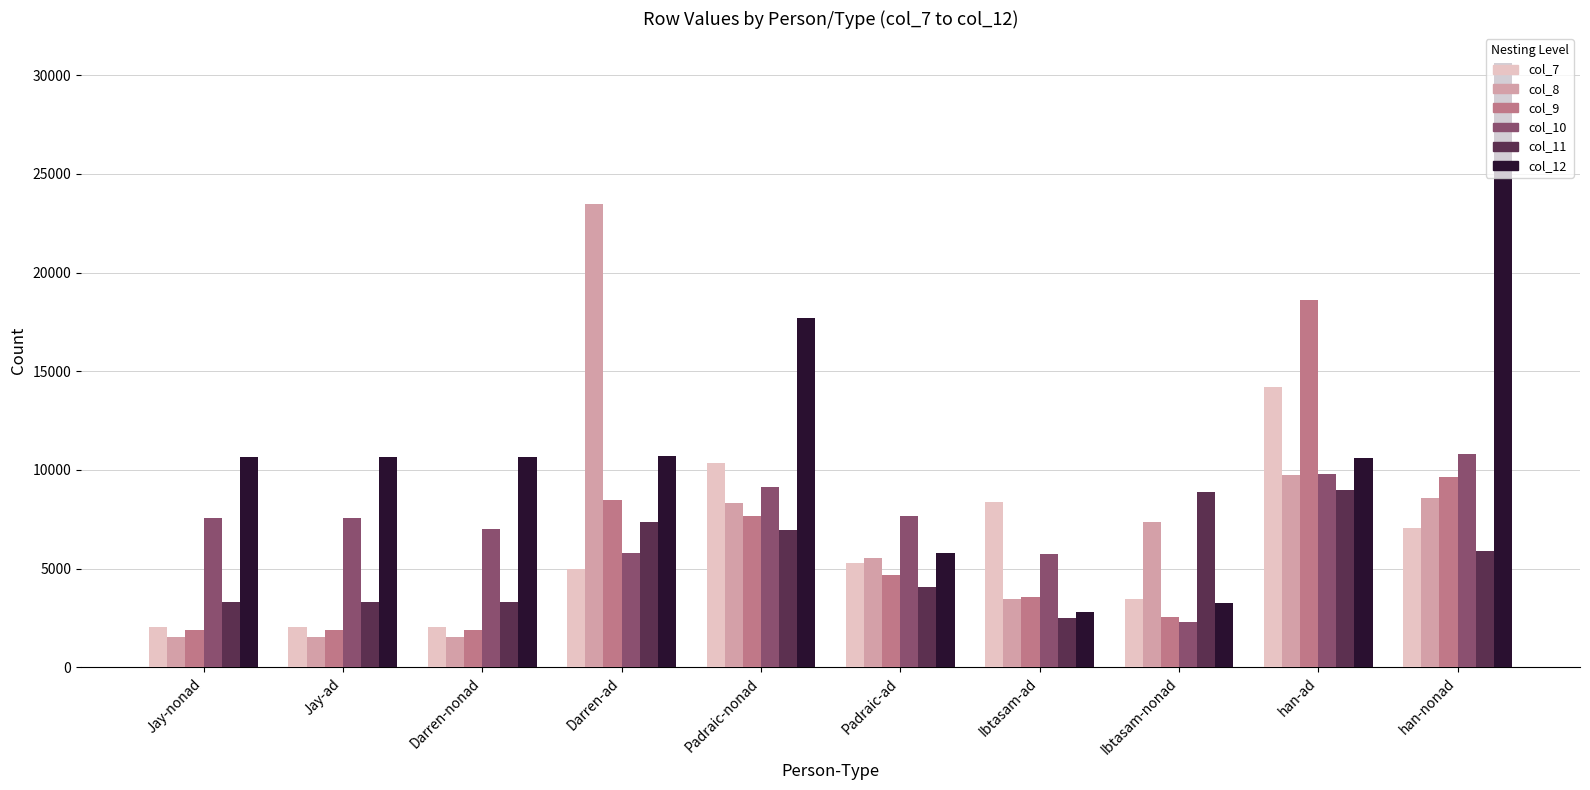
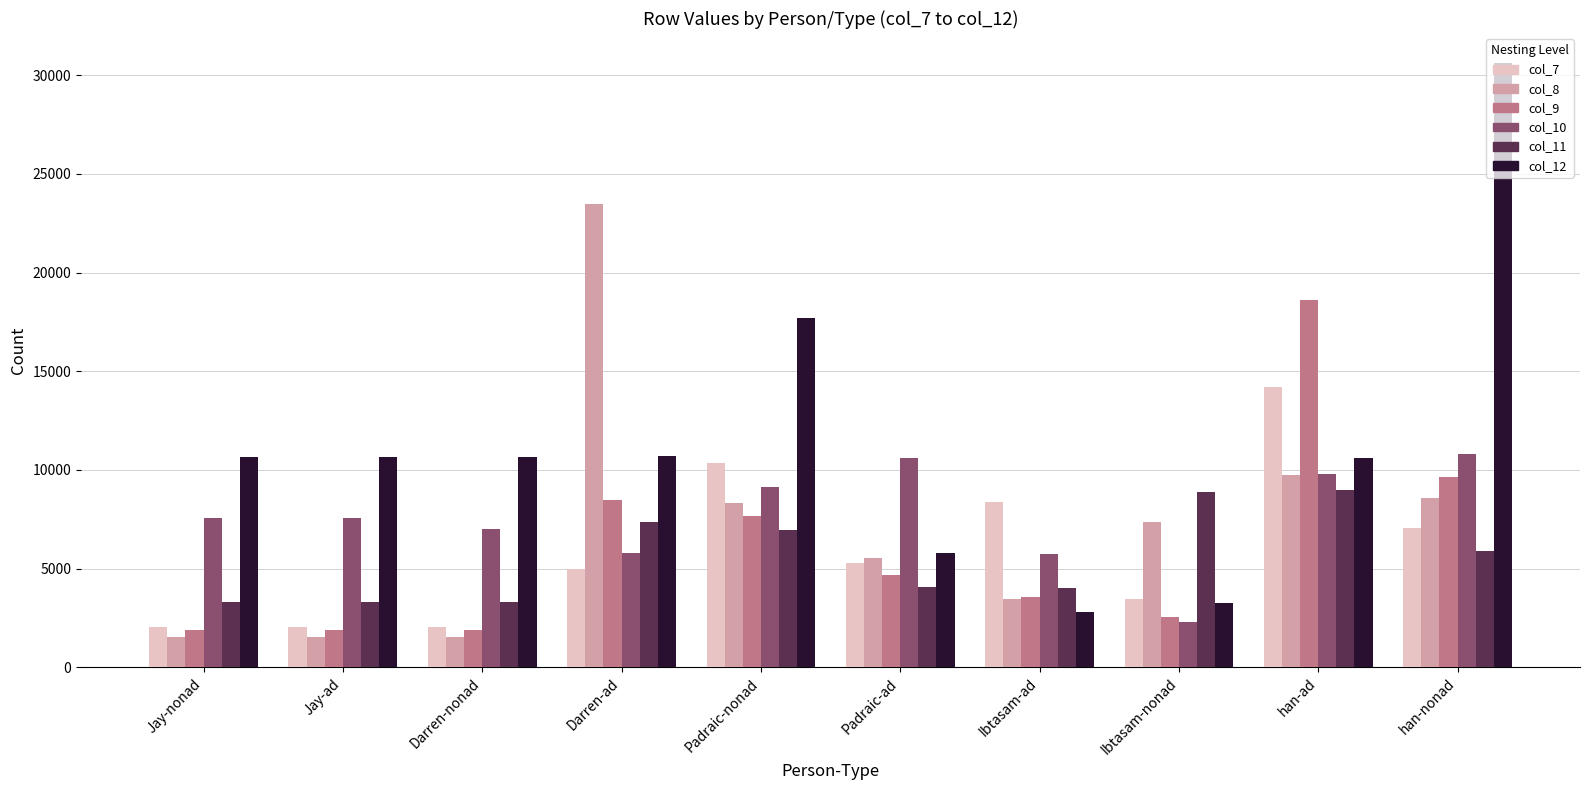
  {
    "col_10": {
      "Jay-nonad": 7500,
      "Jay-ad": 7500,
      "Darren-nonad": 7000,
      "Darren-ad": 5800,
      "Padraic-nonad": 9100,
-     "Padraic-ad": 7700,
+     "Padraic-ad": 10600,
      "Ibtasam-ad": 5700,
      "Ibtasam-nonad": 2300,
      "han-ad": 9800,
      "han-nonad": 10800
    },
    "col_11": {
      "Jay-nonad": 3300,
      "Jay-ad": 3300,
      "Darren-nonad": 3300,
      "Darren-ad": 7300,
      "Padraic-nonad": 7000,
      "Padraic-ad": 4000,
-     "Ibtasam-ad": 2500,
+     "Ibtasam-ad": 4000,
      "Ibtasam-nonad": 8900,
      "han-ad": 9000,
      "han-nonad": 5900
    },
    "col_12": {
      "Jay-nonad": 10700,
      "Jay-ad": 10700,
      "Darren-nonad": 10700,
      "Darren-ad": 10700,
      "Padraic-nonad": 17700,
      "Padraic-ad": 5800,
      "Ibtasam-ad": 2800,
      "Ibtasam-nonad": 3200,
      "han-ad": 10600
    }
  }
